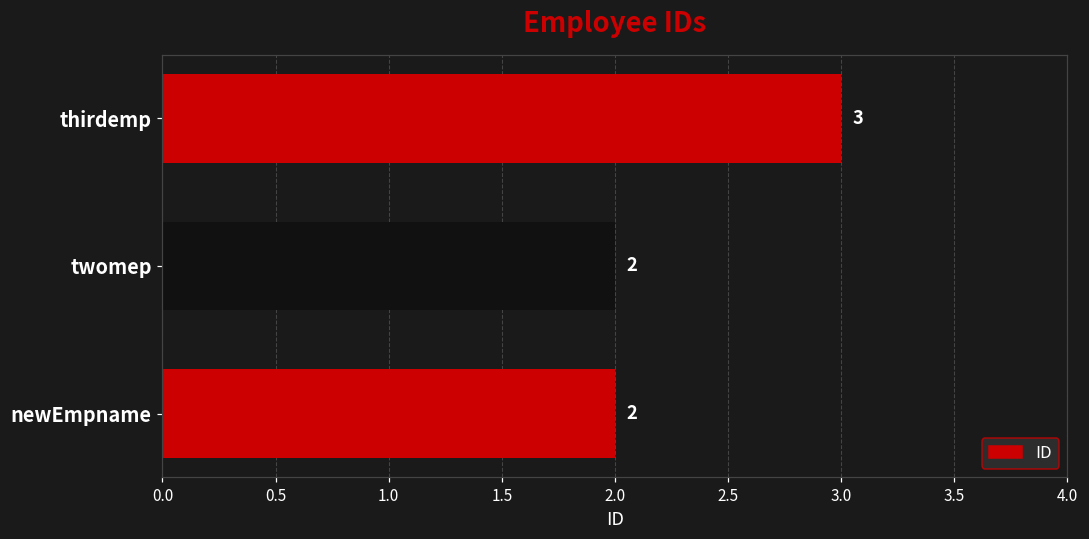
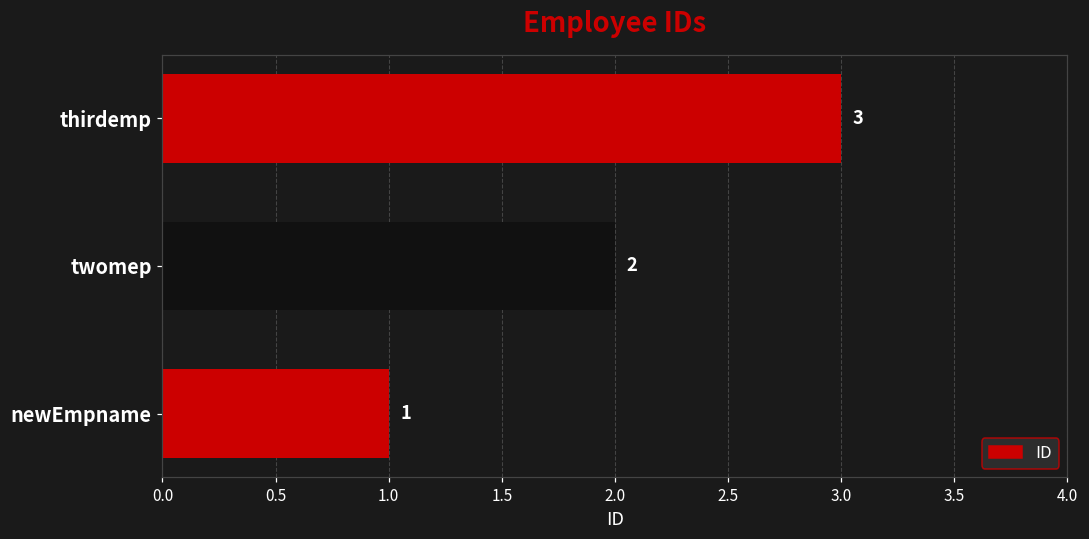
  {
    "thirdemp": 3,
    "twomep": 2,
-   "newEmpname": 2
+   "newEmpname": 1
  }
